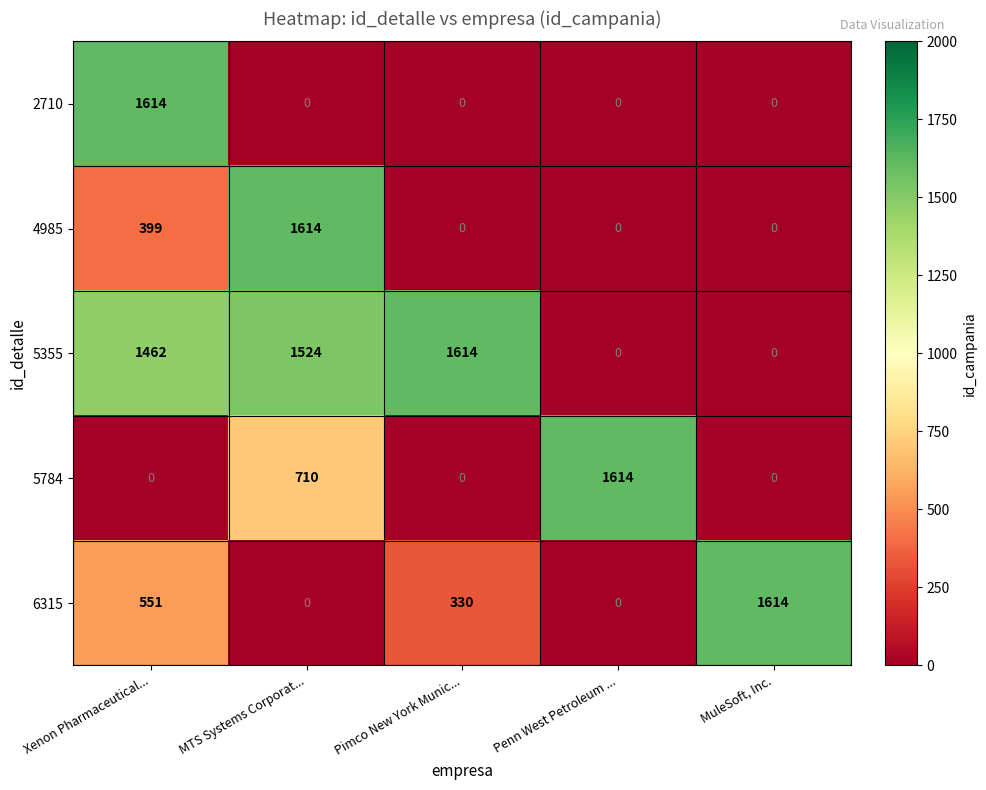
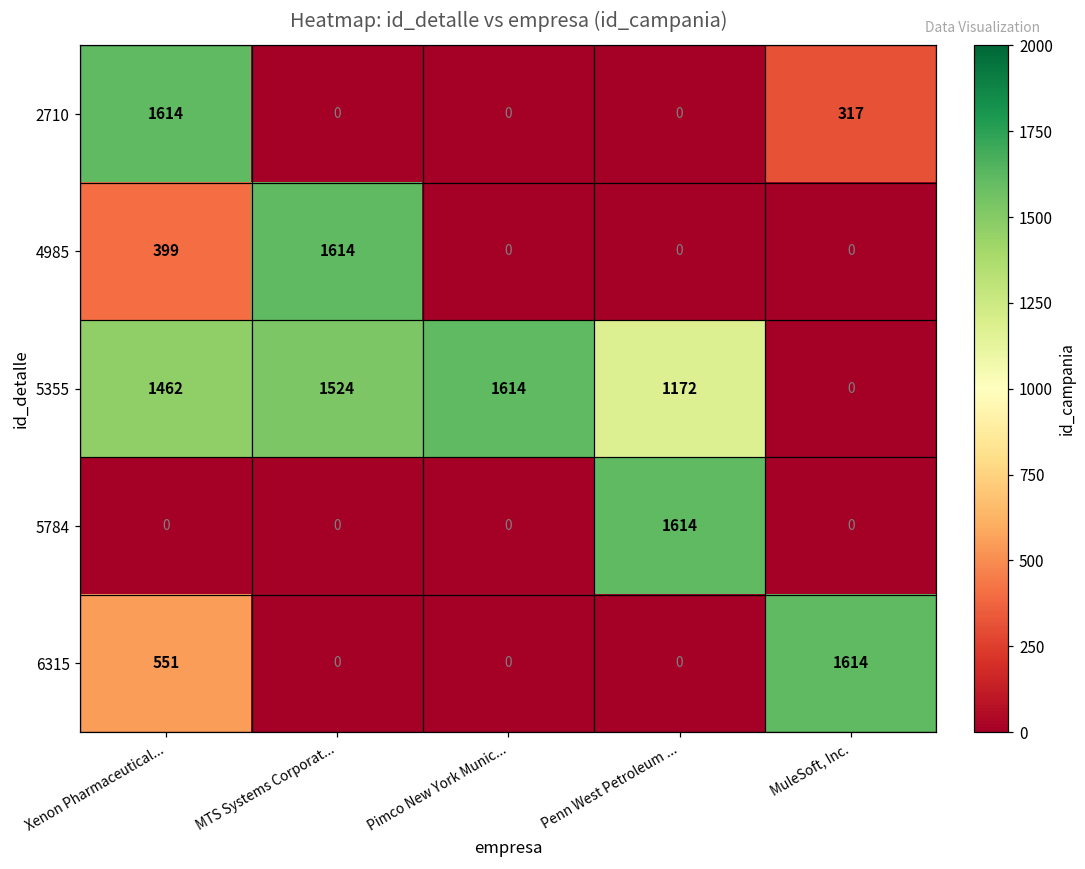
  {
    "2710": {
      "Xenon Pharmaceutical...": 1614,
      "MTS Systems Corporat...": 0,
      "Pimco New York Munic...": 0,
      "Penn West Petroleum ...": 0,
-     "MuleSoft, Inc.": 0
+     "MuleSoft, Inc.": 317
    },
    "4985": {
      "Xenon Pharmaceutical...": 399,
      "MTS Systems Corporat...": 1614,
      "Pimco New York Munic...": 0,
      "Penn West Petroleum ...": 0,
      "MuleSoft, Inc.": 0
    },
    "5355": {
      "Xenon Pharmaceutical...": 1462,
      "MTS Systems Corporat...": 1524,
      "Pimco New York Munic...": 1614,
-     "Penn West Petroleum ...": 0,
+     "Penn West Petroleum ...": 1172,
      "MuleSoft, Inc.": 0
    },
    "5784": {
      "Xenon Pharmaceutical...": 0,
-     "MTS Systems Corporat...": 710,
+     "MTS Systems Corporat...": 0,
      "Pimco New York Munic...": 0,
      "Penn West Petroleum ...": 1614,
      "MuleSoft, Inc.": 0
    },
    "6315": {
      "Xenon Pharmaceutical...": 551,
      "MTS Systems Corporat...": 0,
-     "Pimco New York Munic...": 330,
+     "Pimco New York Munic...": 0,
      "Penn West Petroleum ...": 0,
      "MuleSoft, Inc.": 1614
    }
  }
